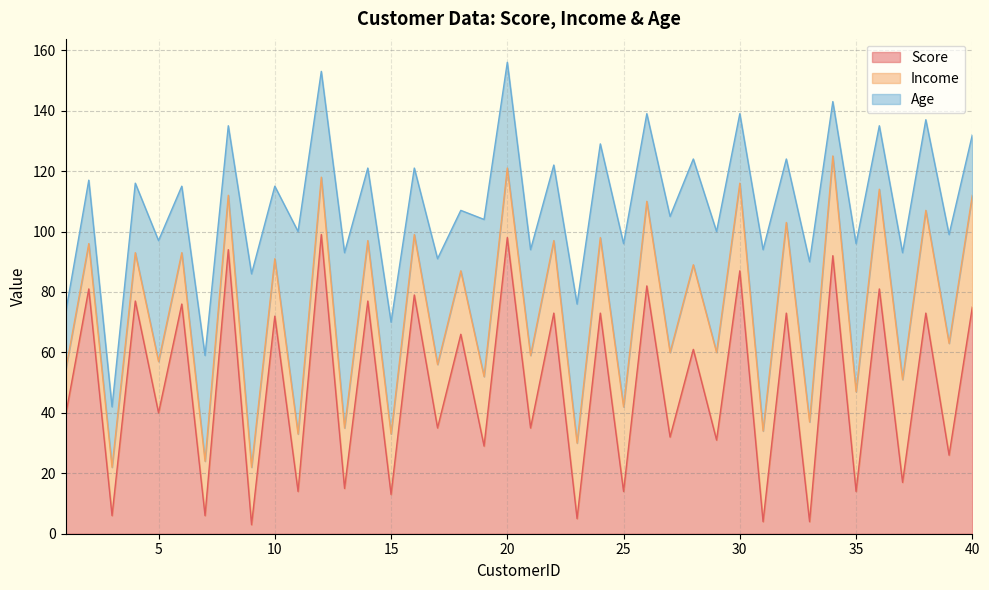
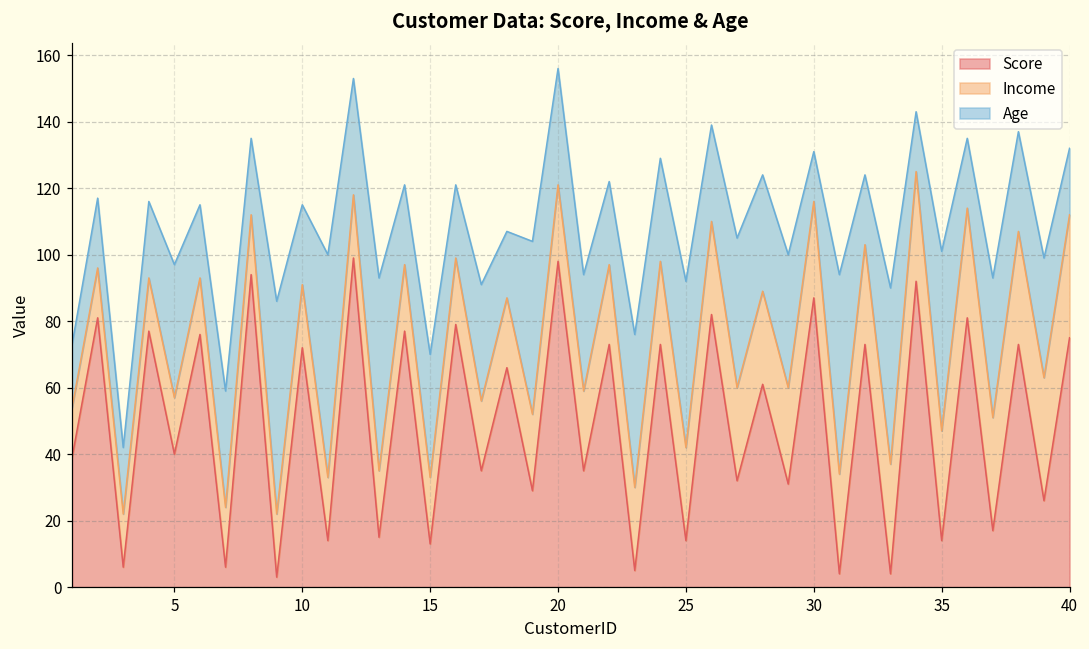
  {
    "Age": {
      "5": 40,
      "10": 24,
      "15": 37,
      "20": 35,
-     "25": 54,
-     "30": 23,
-     "35": 49,
+     "25": 50,
+     "30": 15,
+     "35": 54,
      "40": 20
    }
  }
